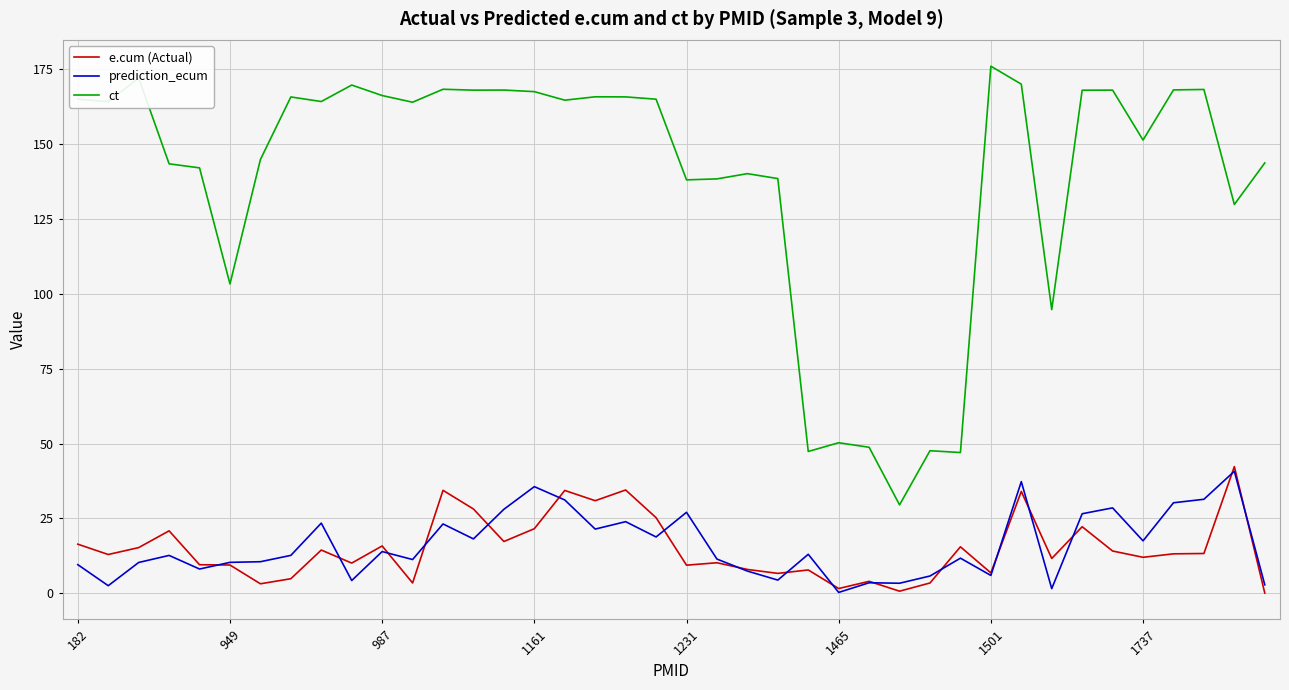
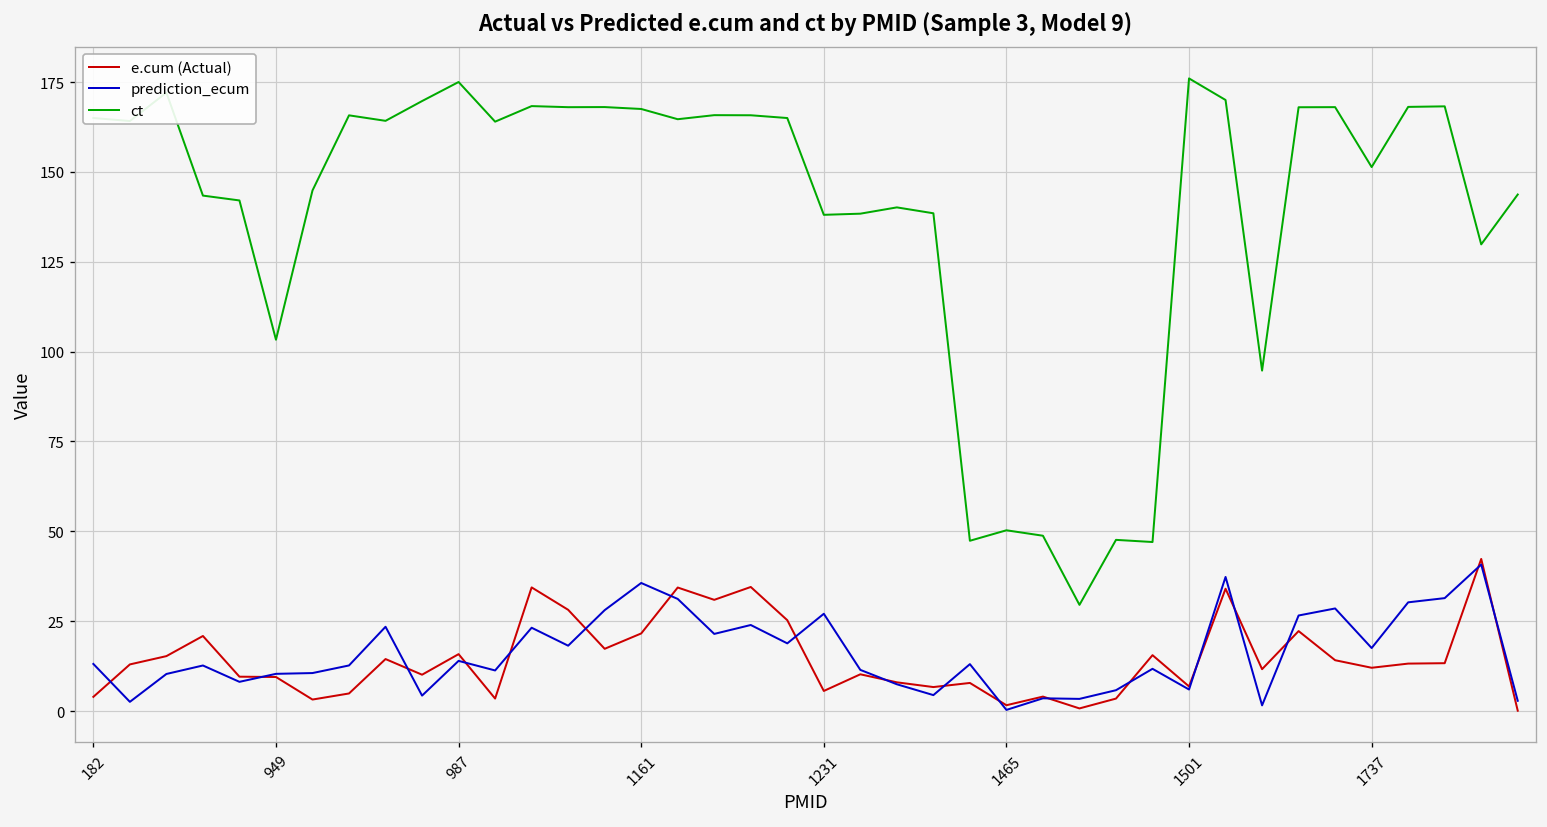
  {
    "e.cum (Actual)": {
-     "182": 16,
+     "182": 4,
      "949": 9,
      "987": 16,
      "1161": 22,
-     "1231": 9,
+     "1231": 6,
      "1465": 2,
      "1737": 12
    },
    "prediction_ecum": {
-     "182": 10,
+     "182": 13,
      "949": 10,
      "987": 14,
      "1161": 36,
      "1231": 27,
      "1465": 0,
      "1737": 18
    },
    "ct": {
      "949": 103,
-     "987": 166,
+     "987": 175,
      "1161": 168,
      "1231": 138,
      "1465": 50,
      "1501": 176,
      "1737": 151
    }
  }
